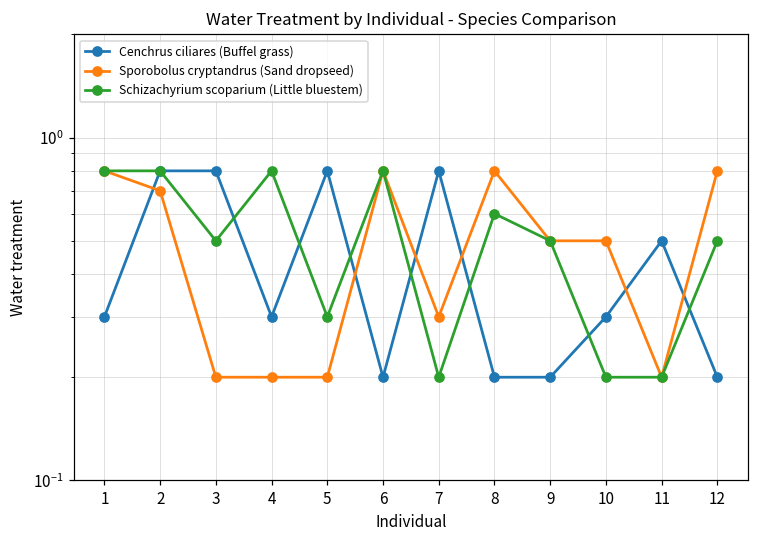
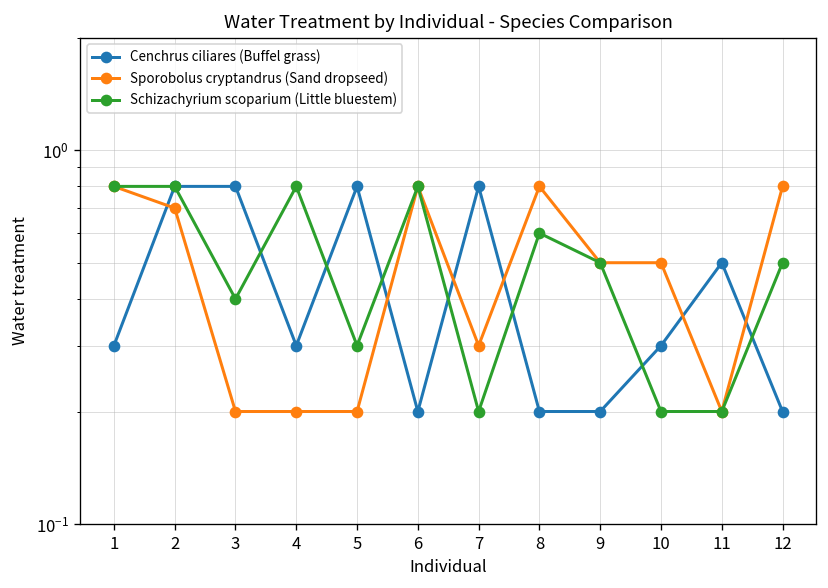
  {
    "Cenchrus ciliares (Buffel grass)": {
      "1": 0.3,
      "3": 0.8,
      "4": 0.3,
      "5": 0.8,
      "6": 0.2,
      "7": 0.8,
      "8": 0.2,
      "9": 0.2,
      "10": 0.3,
      "11": 0.5,
      "12": 0.2
    },
    "Sporobolus cryptandrus (Sand dropseed)": {
      "2": 0.7,
      "3": 0.2,
      "4": 0.2,
      "5": 0.2,
      "7": 0.3,
      "8": 0.8,
      "10": 0.5,
      "12": 0.8
    },
    "Schizachyrium scoparium (Little bluestem)": {
-     "3": 0.5,
+     "3": 0.4,
      "4": 0.8,
      "5": 0.3,
      "7": 0.2,
      "8": 0.6,
      "10": 0.2,
      "12": 0.5
    }
  }
